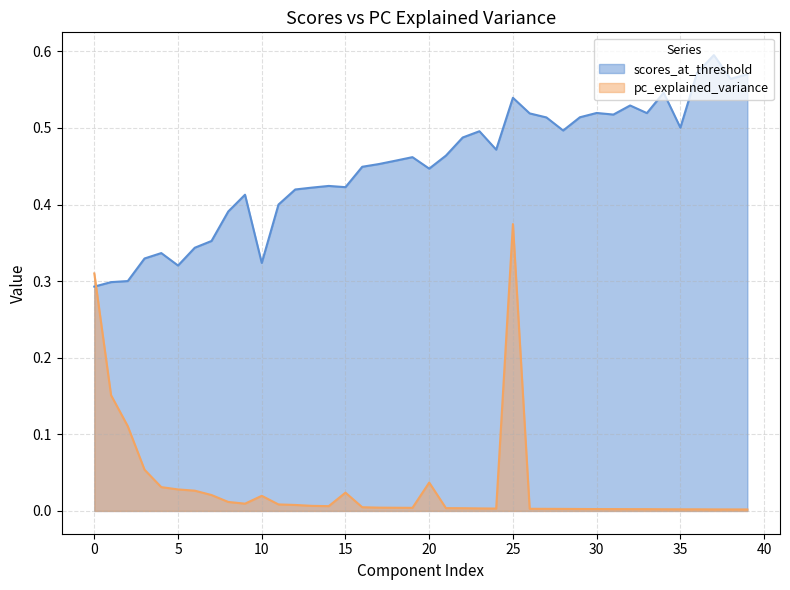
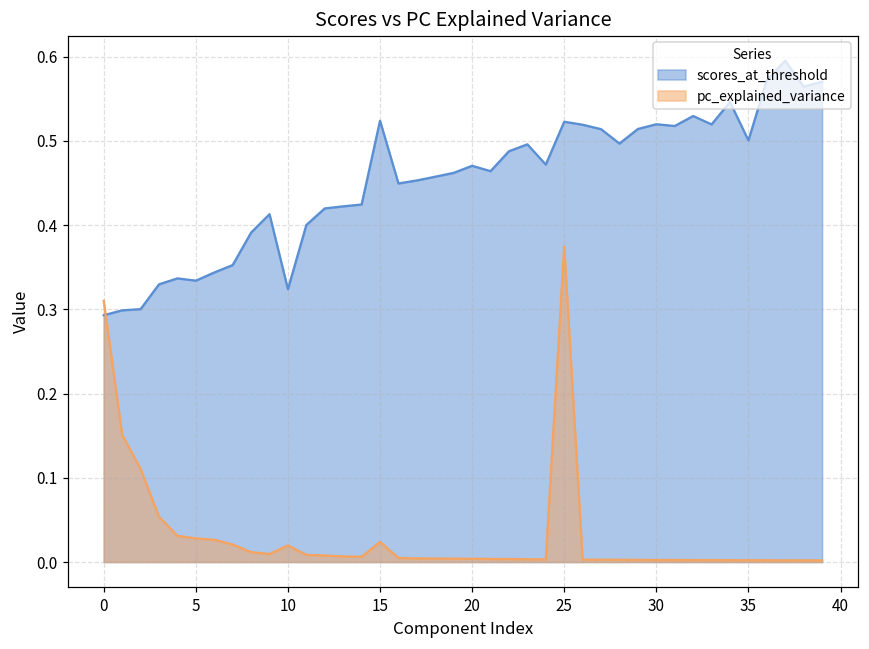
  {
    "scores_at_threshold": {
      "0": 0.29,
-     "5": 0.32,
+     "5": 0.33,
      "10": 0.32,
-     "15": 0.42,
-     "20": 0.45,
-     "25": 0.54,
+     "15": 0.52,
+     "20": 0.47,
+     "25": 0.52,
      "30": 0.52,
      "35": 0.50
    },
    "pc_explained_variance": {
      "0": 0.31,
      "5": 0.03,
      "10": 0.02,
      "15": 0.02,
-     "20": 0.04,
+     "20": 0.00,
      "25": 0.37,
      "30": 0.00,
      "35": 0.00
    }
  }
